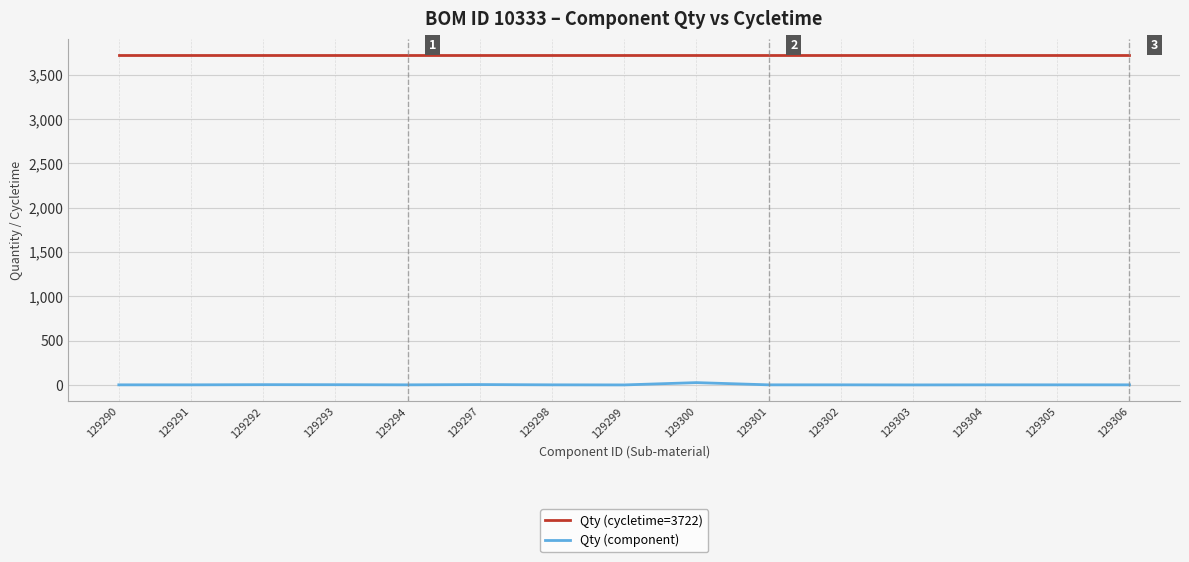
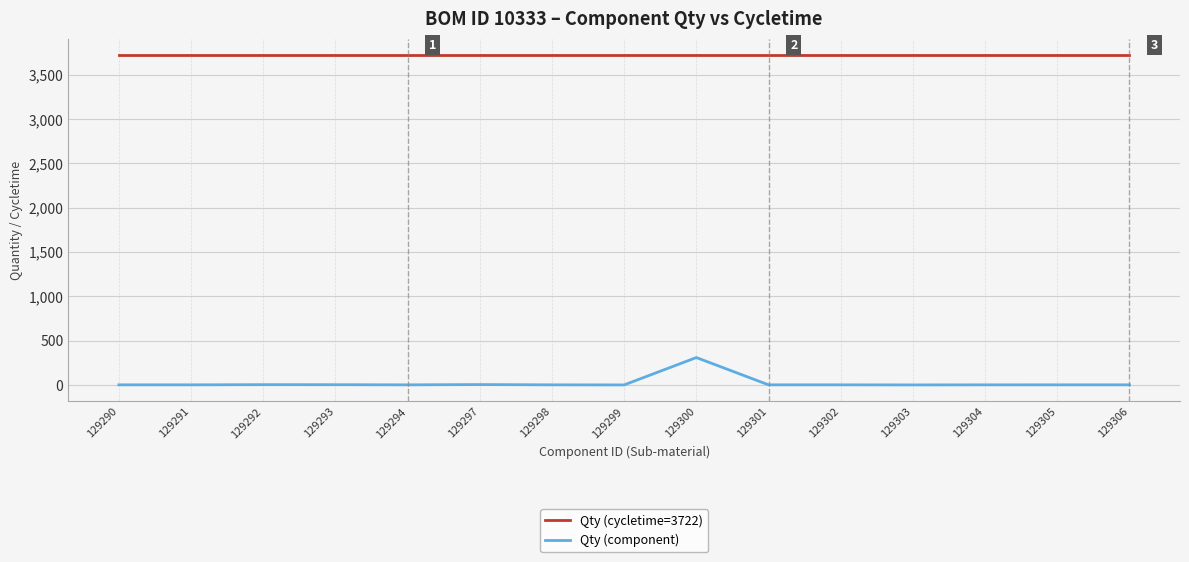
  {
    "Qty (cycletime=3722)": {
      "129290": "3,700",
      "129291": "3,700",
      "129292": "3,700",
      "129293": "3,700",
      "129297": "3,700",
      "129298": "3,700",
      "129299": "3,700",
      "129300": "3,700",
      "129302": "3,700",
      "129303": "3,700",
      "129304": "3,700",
      "129305": "3,700"
    },
    "Qty (component)": {
      "129290": "0",
      "129291": "0",
      "129292": "0",
      "129293": "0",
      "129294": "0",
      "129297": "0",
      "129298": "0",
      "129299": "0",
-     "129300": "0",
+     "129300": "300",
      "129301": "0",
      "129302": "0",
      "129303": "0",
      "129304": "0",
      "129305": "0",
      "129306": "0"
    }
  }
